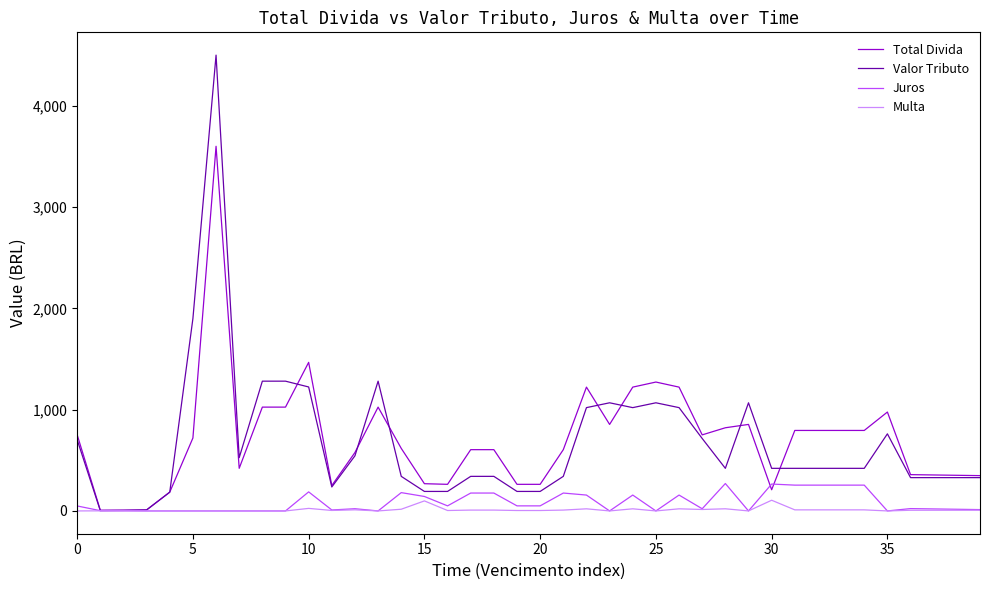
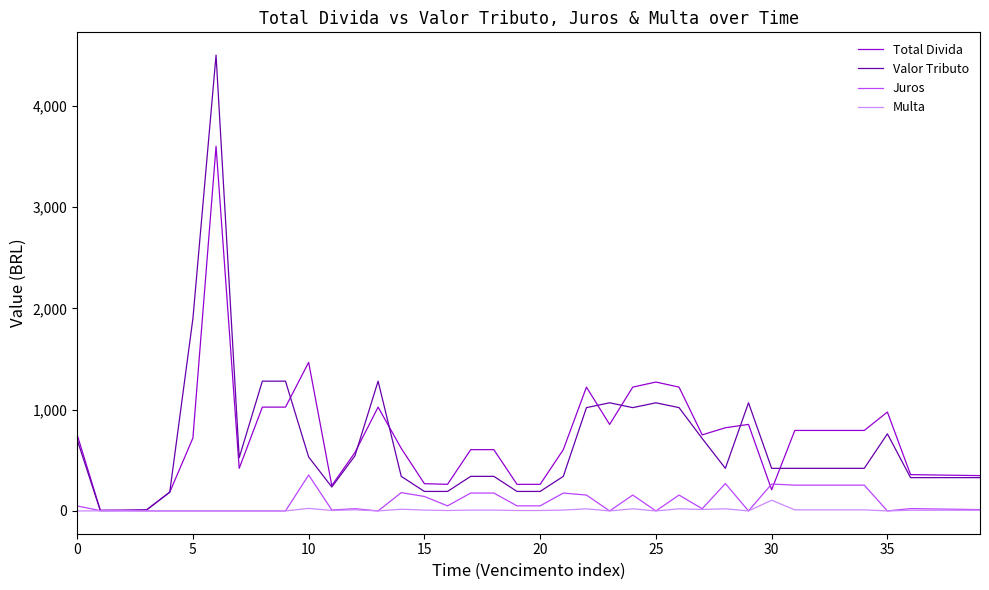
  {
    "Total Divida": {
      "0": "750",
      "5": "720",
      "10": "1,470",
      "15": "270",
      "20": "260",
      "25": "1,270",
      "30": "210",
      "35": "980"
    },
    "Valor Tributo": {
      "0": "700",
      "5": "1,900",
-     "10": "1,220",
+     "10": "530",
      "15": "190",
      "20": "190",
      "25": "1,070",
      "30": "420",
      "35": "760"
    },
    "Juros": {
      "0": "50",
-     "10": "190",
+     "10": "350",
      "15": "140",
      "20": "50",
      "30": "270"
    },
    "Multa": {
      "0": "0",
      "10": "30",
-     "15": "100",
+     "15": "10",
      "20": "0",
      "30": "110"
    }
  }
